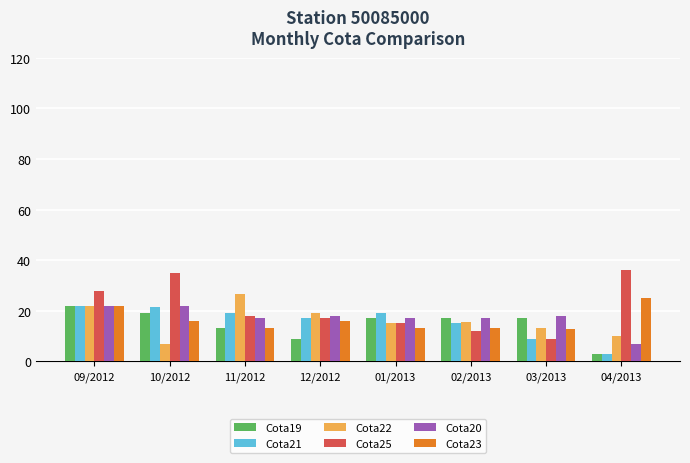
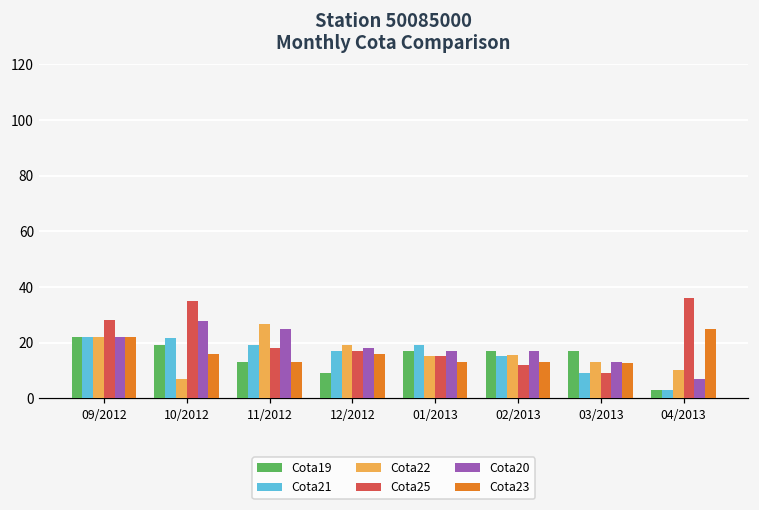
  {
    "Cota19": {
      "09/2012": 22,
      "10/2012": 19,
      "11/2012": 13,
      "12/2012": 9,
      "01/2013": 17,
      "02/2013": 17,
      "03/2013": 17,
      "04/2013": 3
    },
    "Cota21": {
      "09/2012": 22,
      "10/2012": 22,
      "11/2012": 19,
      "12/2012": 17,
      "01/2013": 19,
      "02/2013": 15,
      "03/2013": 9,
      "04/2013": 3
    },
    "Cota22": {
      "09/2012": 22,
      "10/2012": 7,
      "11/2012": 27,
      "12/2012": 19,
      "01/2013": 15,
      "02/2013": 16,
      "03/2013": 13,
      "04/2013": 10
    },
    "Cota25": {
      "09/2012": 28,
      "10/2012": 35,
      "11/2012": 18,
      "12/2012": 17,
      "01/2013": 15,
      "02/2013": 12,
      "03/2013": 9,
      "04/2013": 36
    },
    "Cota20": {
      "09/2012": 22,
-     "10/2012": 22,
-     "11/2012": 17,
+     "10/2012": 28,
+     "11/2012": 25,
      "12/2012": 18,
      "01/2013": 17,
      "02/2013": 17,
-     "03/2013": 18,
+     "03/2013": 13,
      "04/2013": 7
    },
    "Cota23": {
      "09/2012": 22,
      "10/2012": 16,
      "11/2012": 13,
      "12/2012": 16,
      "01/2013": 13,
      "02/2013": 13,
      "03/2013": 13,
      "04/2013": 25
    }
  }
